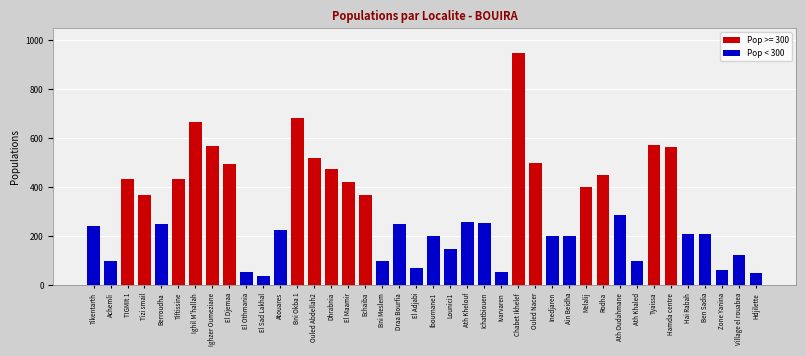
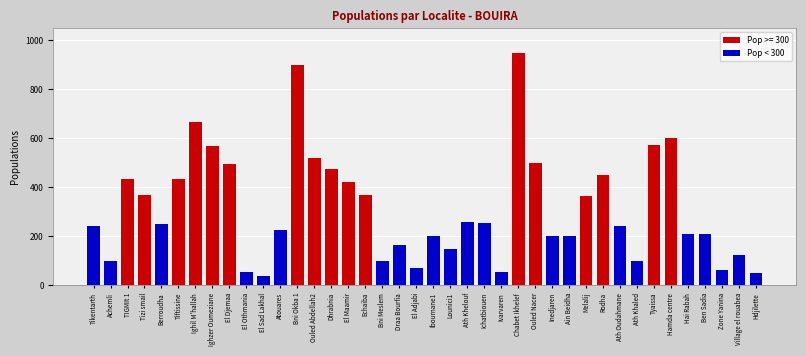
  {
    "Pop >= 300": {
      "TIGMIt 1": 430,
      "Tizi smail": 370,
      "Tiftissine": 440,
      "Ighil M'hallah": 670,
      "Ighzer Oumeziane": 570,
      "El Djemaa": 500,
-     "Bni Okba 1": 680,
+     "Bni Okba 1": 900,
      "Ouled Abdellah2": 520,
      "Dhrabnia": 470,
      "El Maamir": 420,
      "Echaiba": 370,
      "Chabet Ikhelef": 950,
      "Ouled Nacer": 500,
-     "Melalij": 400,
+     "Melalij": 360,
      "Rodha": 450,
      "Tyaissa": 570,
-     "Hamda centre": 570
+     "Hamda centre": 600
    },
    "Pop < 300": {
      "Tikentarth": 240,
      "Achemli": 100,
      "Berroudha": 250,
      "El Othmania": 60,
      "El Sad Lakhal": 40,
      "Atouares": 220,
      "Bni Meslem": 100,
-     "Draa Bourfia": 250,
+     "Draa Bourfia": 170,
      "El Adjabi": 70,
      "Ibournane1": 200,
      "Lounici1": 150,
      "Ath Khelouf": 260,
      "Ichatbiouen": 250,
      "Ivarvaren": 60,
      "Inedjaren": 200,
      "Ain Beidha": 200,
-     "Ath Oudahmane": 290,
+     "Ath Oudahmane": 240,
      "Ath Khaled": 100,
      "Hai Rabah": 210,
      "Ben Sadia": 210,
      "Zone Yanina": 60,
      "Village el rouabea": 120,
      "Hdjilette": 50
    }
  }
